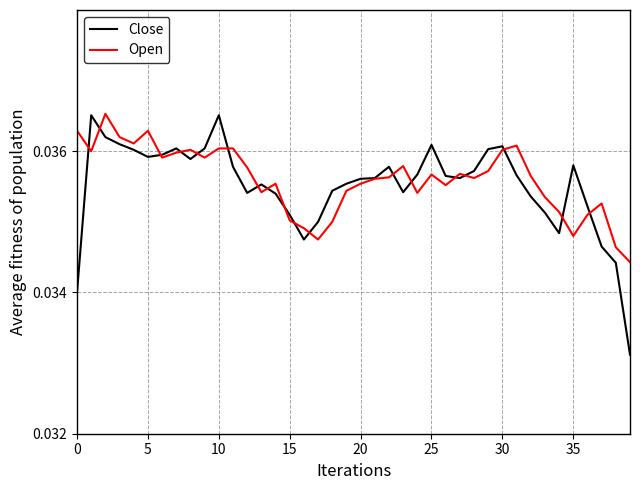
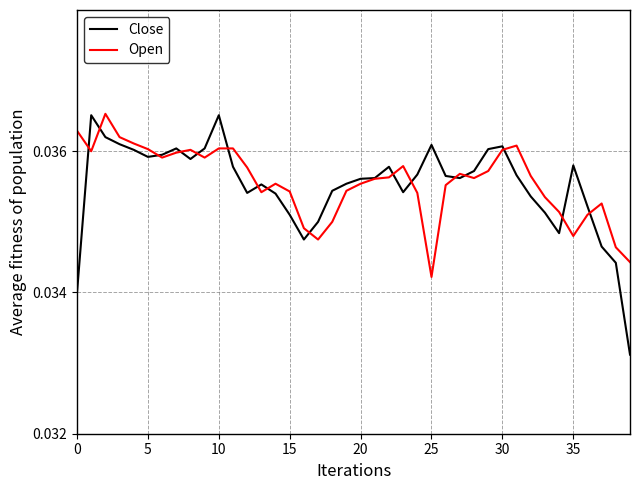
  {
    "Close": {
      "0": 0.0340,
      "5": 0.0359,
      "10": 0.0365,
      "15": 0.0351,
      "20": 0.0356,
      "25": 0.0361,
      "30": 0.0361,
      "35": 0.0358
    },
    "Open": {
      "0": 0.0363,
-     "5": 0.0363,
+     "5": 0.0360,
      "10": 0.0360,
-     "15": 0.0350,
+     "15": 0.0354,
      "20": 0.0355,
-     "25": 0.0357,
+     "25": 0.0342,
      "30": 0.0360,
      "35": 0.0348
    }
  }
